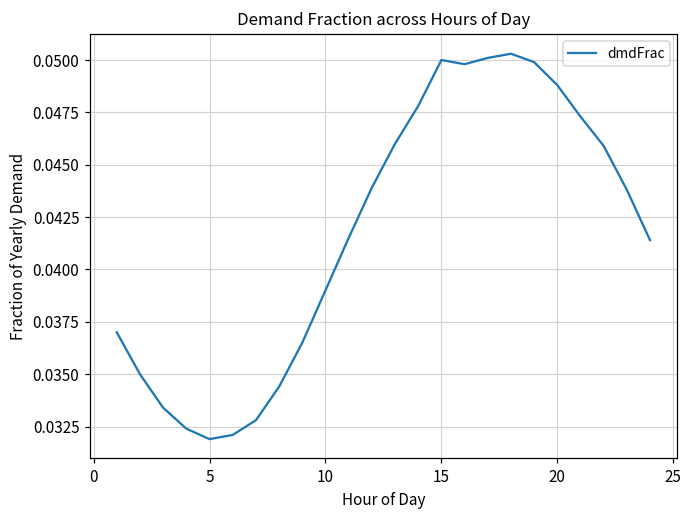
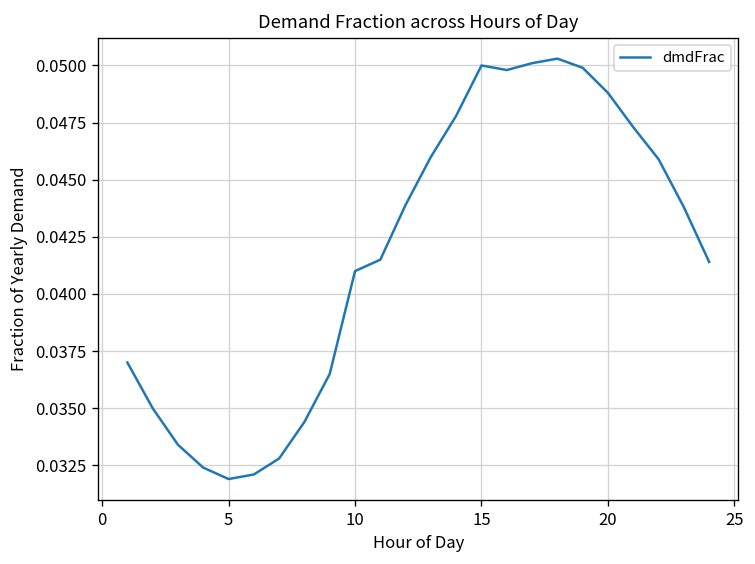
  {
    "5": 0.032,
-   "10": 0.039,
+   "10": 0.041,
    "15": 0.050,
    "20": 0.0488
  }
